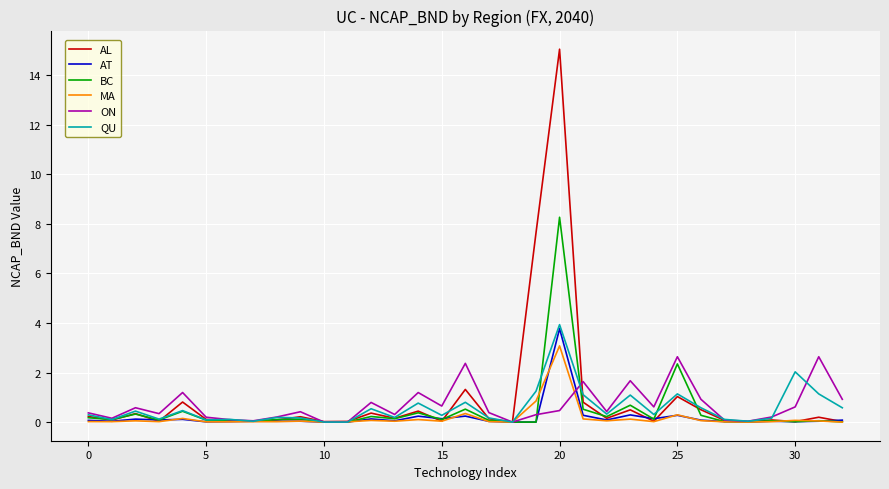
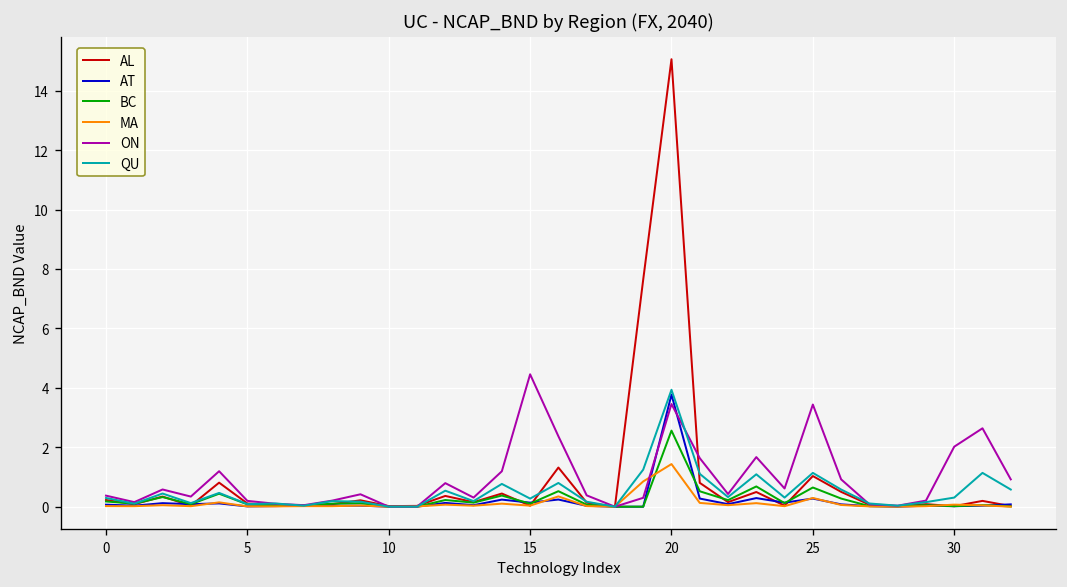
  {
    "AL": {
      "20": 15.1,
      "25": 1.0
    },
    "AT": {
      "20": 3.8
    },
    "BC": {
-     "20": 8.3,
-     "25": 2.3
+     "20": 2.6,
+     "25": 0.6
    },
    "MA": {
-     "20": 3.1
+     "20": 1.4
    },
    "ON": {
-     "15": 0.6,
-     "20": 0.5,
-     "25": 2.6,
-     "30": 0.6
+     "15": 4.5,
+     "20": 3.5,
+     "25": 3.4,
+     "30": 2.0
    },
    "QU": {
      "15": 0.3,
      "20": 3.9,
      "25": 1.1,
-     "30": 2.0
+     "30": 0.3
    }
  }
